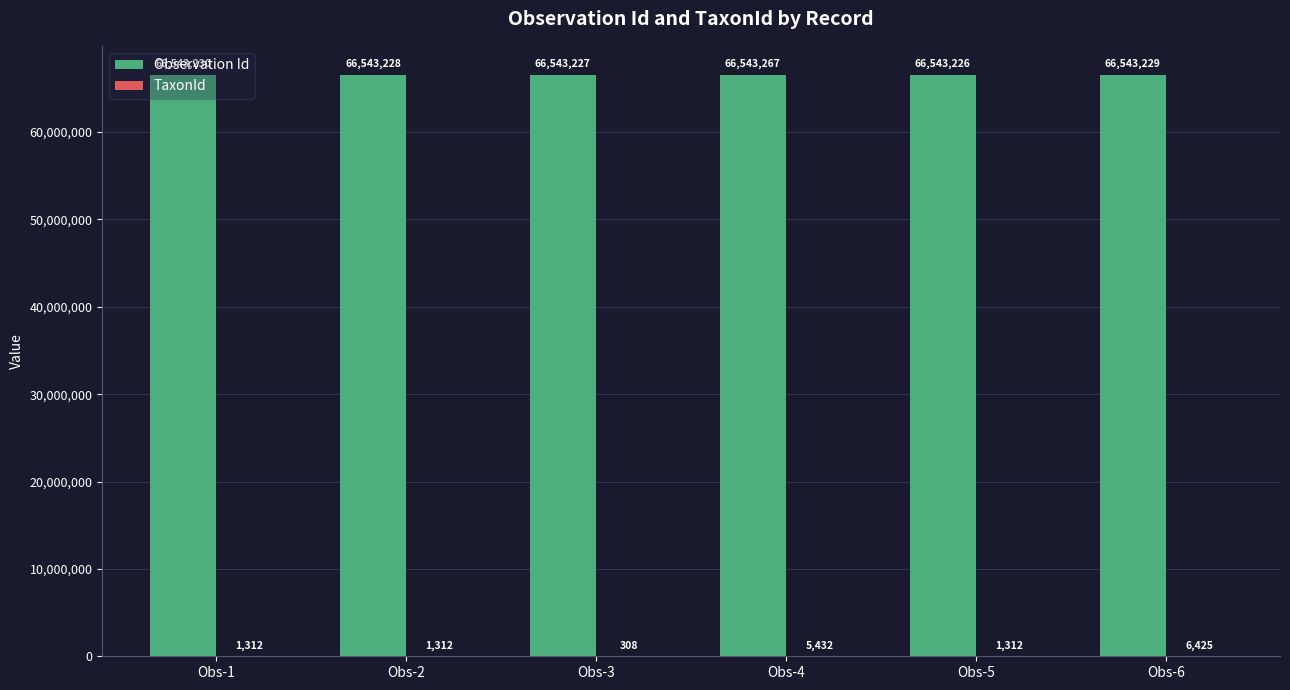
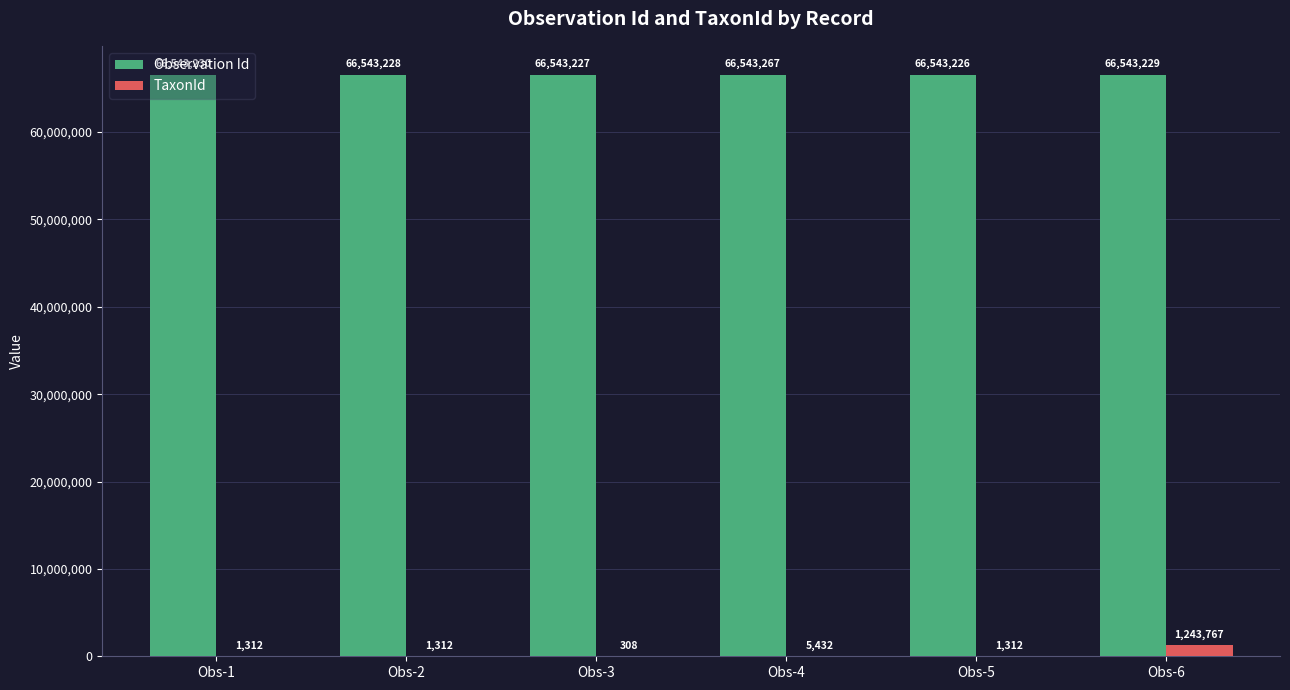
  {
    "Observation Id": {
      "Obs-2": "66,543,228",
      "Obs-3": "66,543,227",
      "Obs-4": "66,543,267",
      "Obs-5": "66,543,226",
      "Obs-6": "66,543,229"
    },
    "TaxonId": {
      "Obs-1": "1,312",
      "Obs-2": "1,312",
      "Obs-3": "308",
      "Obs-4": "5,432",
      "Obs-5": "1,312",
-     "Obs-6": "6,425"
+     "Obs-6": "1,243,767"
    }
  }
